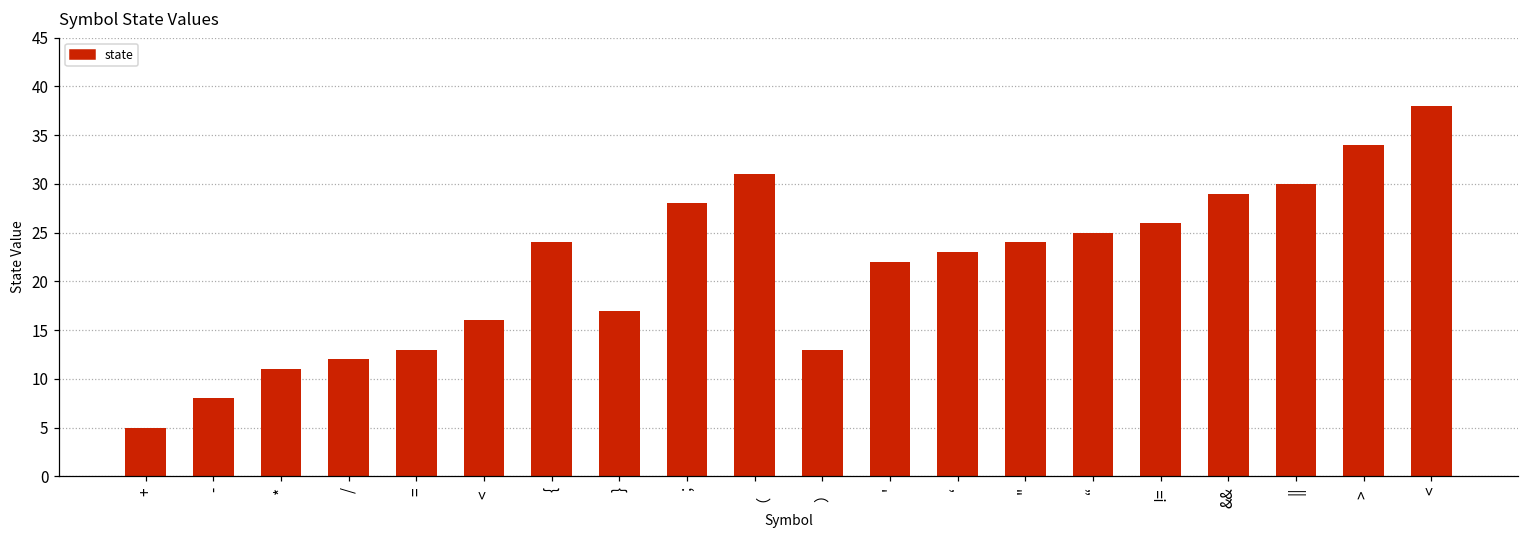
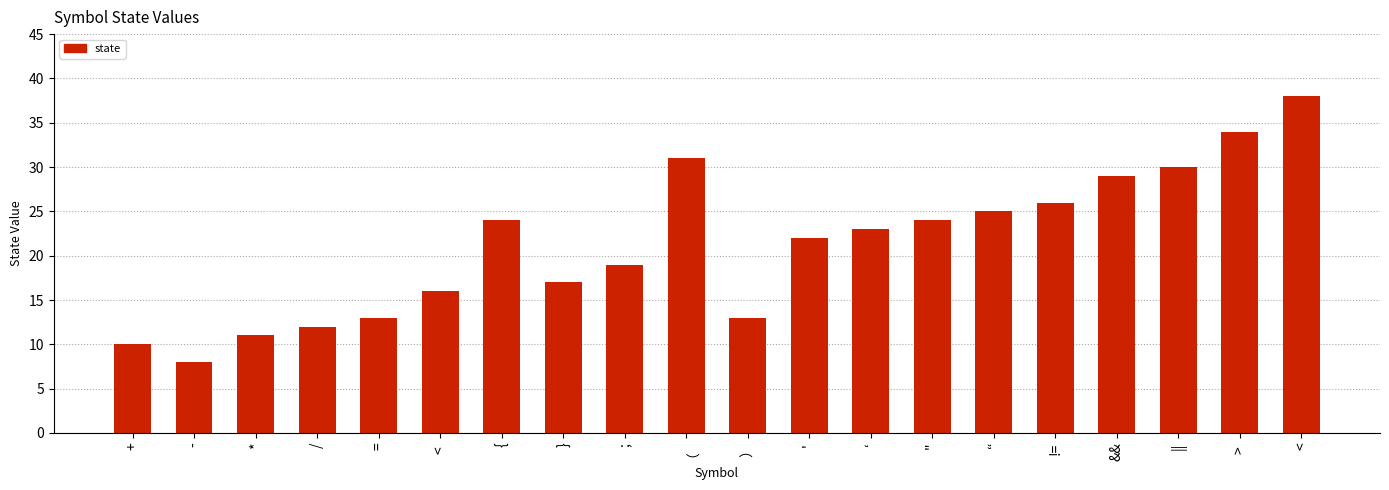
  {
-   "+": 5,
+   "+": 10,
    "-": 8,
    "*": 11,
    "/": 12,
    "=": 13,
    "{": 24,
    "}": 17,
-   ";": 28,
+   ";": 19,
    "（": 31,
    "）": 13,
    "'": 22,
    "‘": 23,
    "\"": 24,
    "“": 25,
    "!=": 26,
    "&&": 29,
    "||": 30,
    ">": 34
  }
